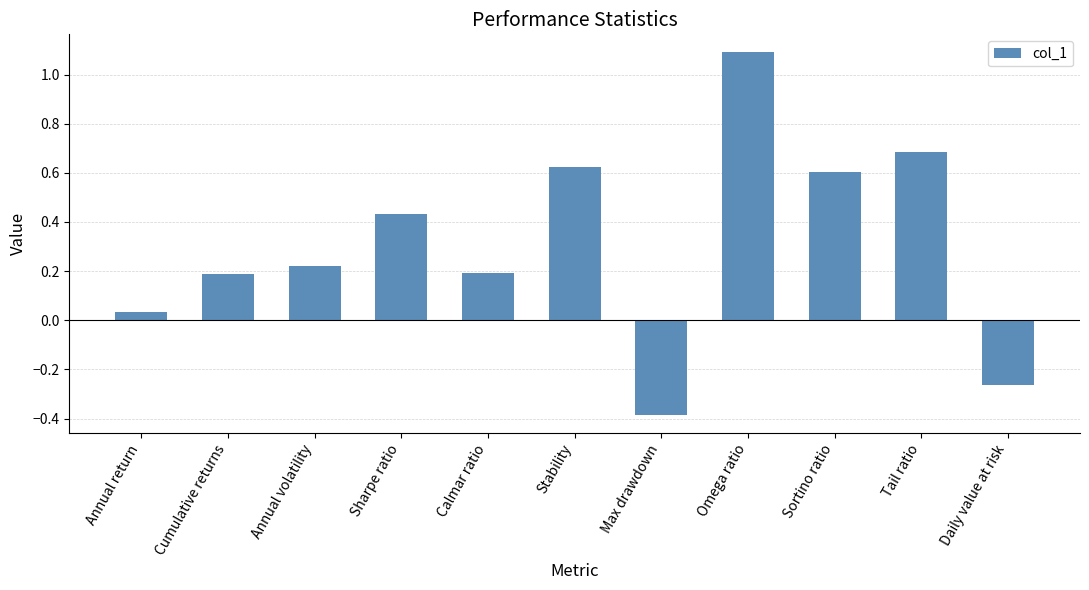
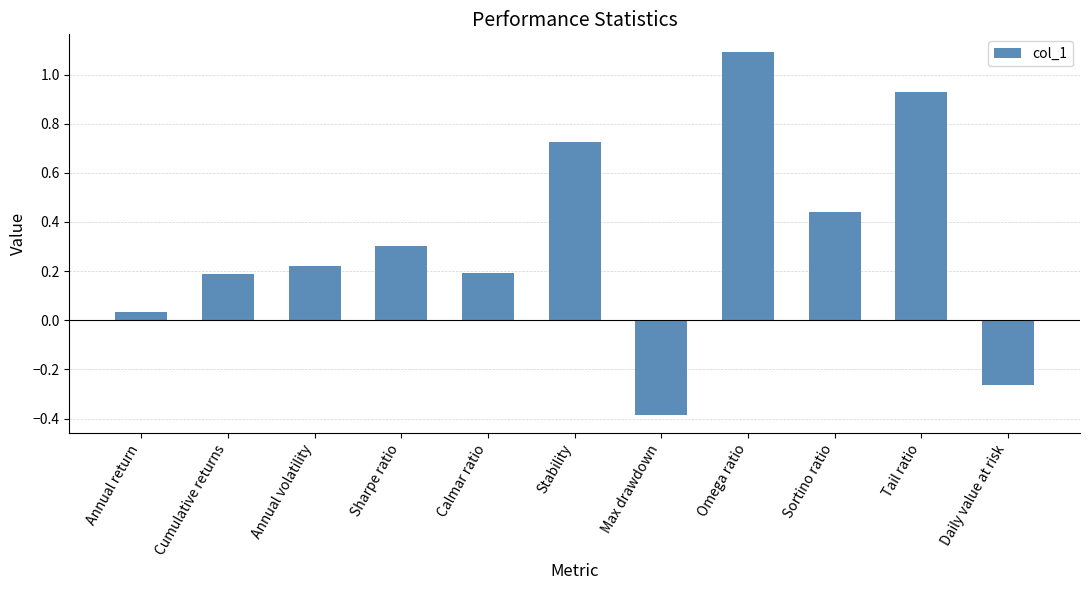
  {
    "Annual return": 0.03,
    "Cumulative returns": 0.19,
    "Annual volatility": 0.22,
-   "Sharpe ratio": 0.43,
+   "Sharpe ratio": 0.30,
    "Calmar ratio": 0.19,
-   "Stability": 0.62,
+   "Stability": 0.73,
    "Max drawdown": -0.39,
    "Omega ratio": 1.09,
-   "Sortino ratio": 0.60,
-   "Tail ratio": 0.68,
+   "Sortino ratio": 0.44,
+   "Tail ratio": 0.93,
    "Daily value at risk": -0.26
  }
